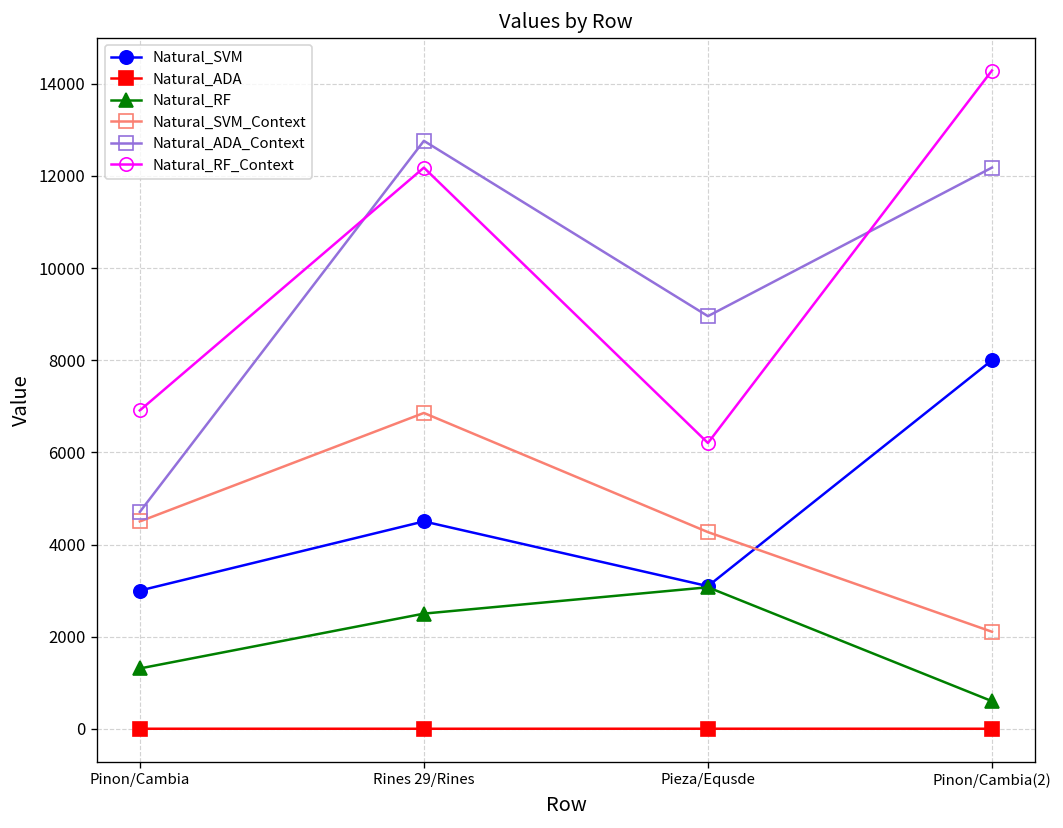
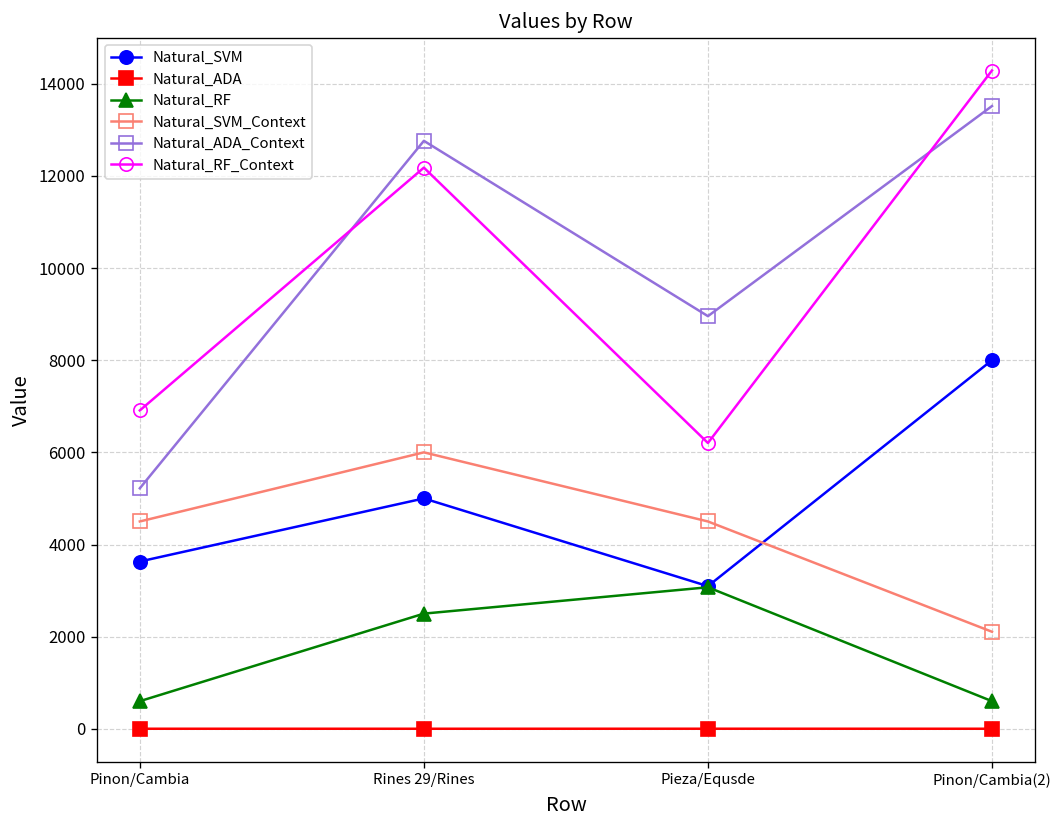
  {
    "Natural_SVM": {
-     "Pinon/Cambia": 3000,
-     "Rines 29/Rines": 4500,
+     "Pinon/Cambia": 3600,
+     "Rines 29/Rines": 5000,
      "Pinon/Cambia(2)": 8000
    },
    "Natural_ADA": {
      "Pinon/Cambia": 0,
      "Rines 29/Rines": 0,
      "Pieza/Equsde": 0,
      "Pinon/Cambia(2)": 0
    },
    "Natural_RF": {
-     "Pinon/Cambia": 1300,
+     "Pinon/Cambia": 600,
      "Rines 29/Rines": 2500,
      "Pinon/Cambia(2)": 600
    },
    "Natural_SVM_Context": {
      "Pinon/Cambia": 4500,
-     "Rines 29/Rines": 6900,
-     "Pieza/Equsde": 4300,
+     "Rines 29/Rines": 6000,
+     "Pieza/Equsde": 4500,
      "Pinon/Cambia(2)": 2100
    },
    "Natural_ADA_Context": {
-     "Pinon/Cambia": 4700,
+     "Pinon/Cambia": 5200,
      "Rines 29/Rines": 12800,
      "Pieza/Equsde": 9000,
-     "Pinon/Cambia(2)": 12200
+     "Pinon/Cambia(2)": 13500
    },
    "Natural_RF_Context": {
      "Pinon/Cambia": 6900,
      "Rines 29/Rines": 12200,
      "Pieza/Equsde": 6200,
      "Pinon/Cambia(2)": 14300
    }
  }
